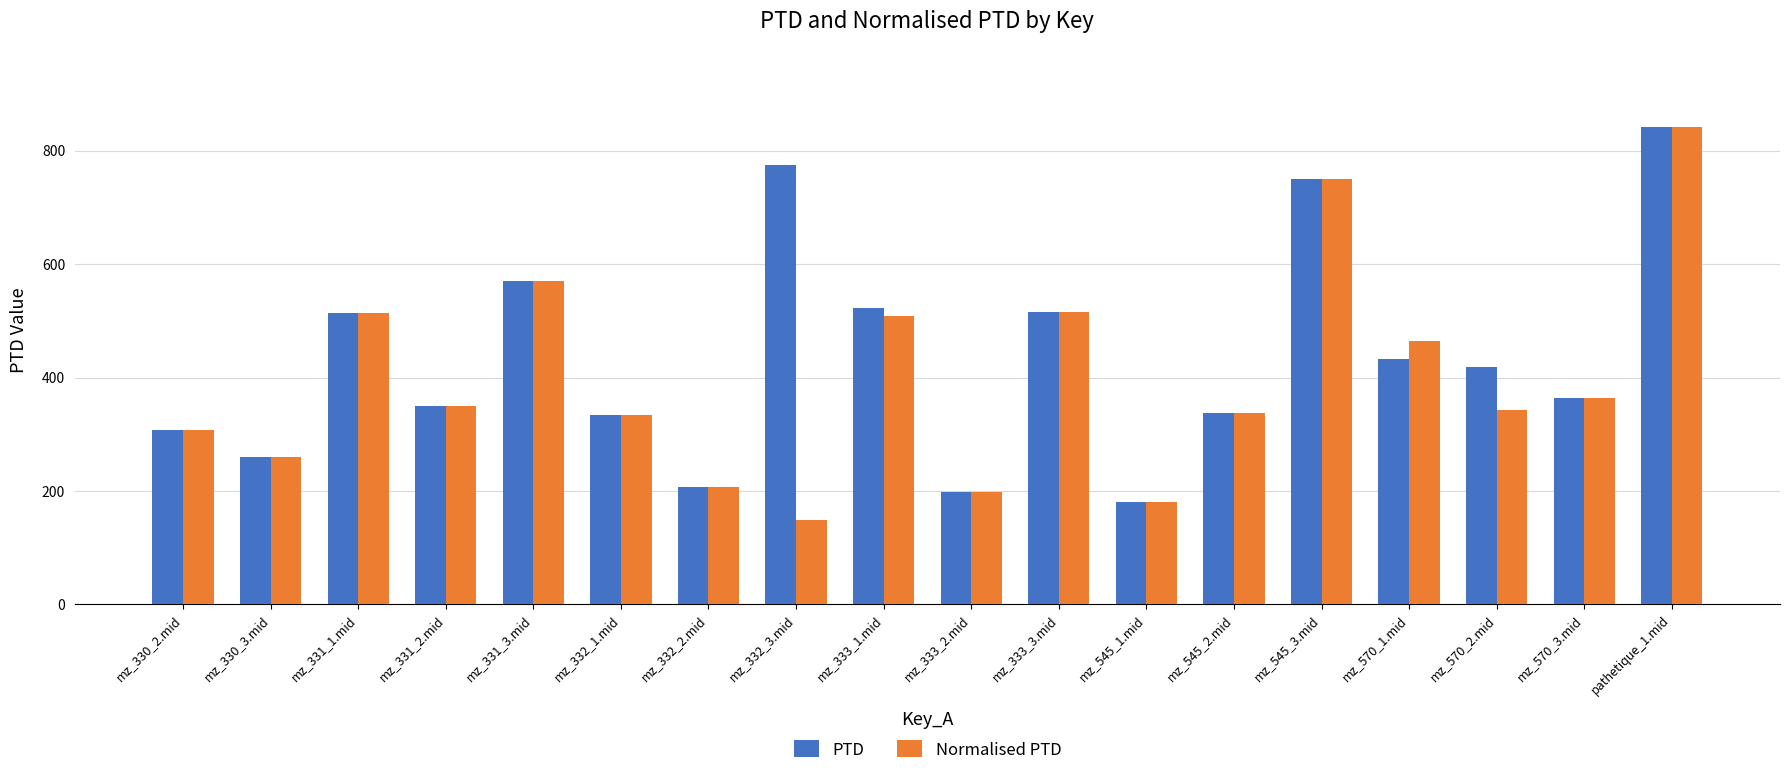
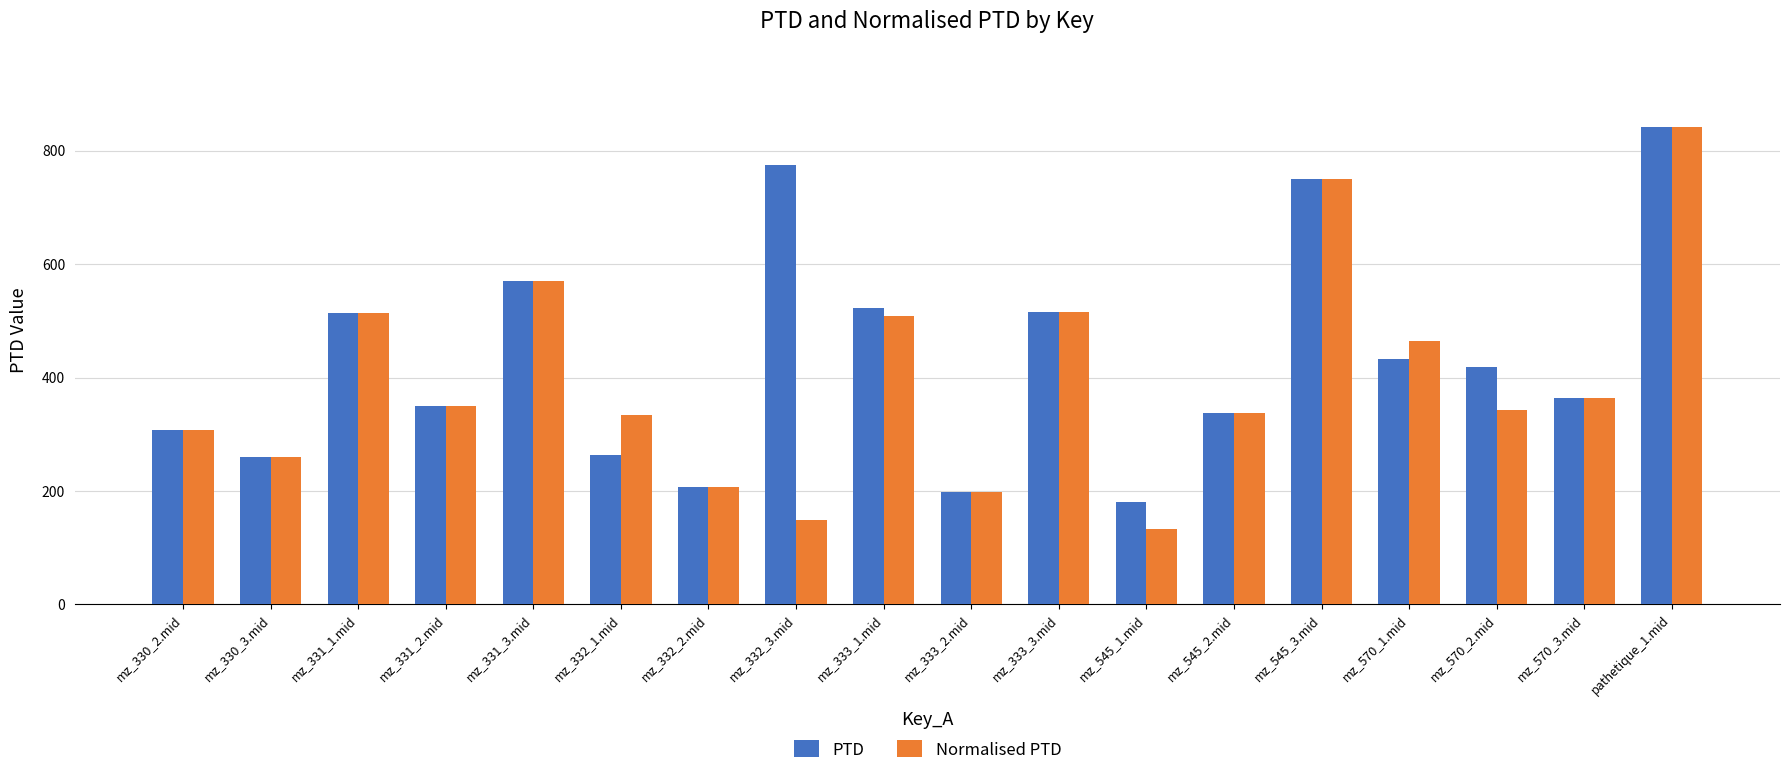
  {
    "PTD": {
      "mz_330_2.mid": 310,
      "mz_330_3.mid": 260,
      "mz_331_1.mid": 510,
      "mz_331_2.mid": 350,
      "mz_331_3.mid": 570,
-     "mz_332_1.mid": 330,
+     "mz_332_1.mid": 260,
      "mz_332_2.mid": 210,
      "mz_332_3.mid": 770,
      "mz_333_1.mid": 520,
      "mz_333_2.mid": 200,
      "mz_333_3.mid": 520,
      "mz_545_1.mid": 180,
      "mz_545_2.mid": 340,
      "mz_545_3.mid": 750,
      "mz_570_1.mid": 430,
      "mz_570_2.mid": 420,
      "mz_570_3.mid": 360,
      "pathetique_1.mid": 840
    },
    "Normalised PTD": {
      "mz_330_2.mid": 310,
      "mz_330_3.mid": 260,
      "mz_331_1.mid": 510,
      "mz_331_2.mid": 350,
      "mz_331_3.mid": 570,
      "mz_332_1.mid": 330,
      "mz_332_2.mid": 210,
      "mz_332_3.mid": 150,
      "mz_333_1.mid": 510,
      "mz_333_2.mid": 200,
      "mz_333_3.mid": 520,
-     "mz_545_1.mid": 180,
+     "mz_545_1.mid": 130,
      "mz_545_2.mid": 340,
      "mz_545_3.mid": 750,
      "mz_570_1.mid": 460,
      "mz_570_2.mid": 340,
      "mz_570_3.mid": 360,
      "pathetique_1.mid": 840
    }
  }
